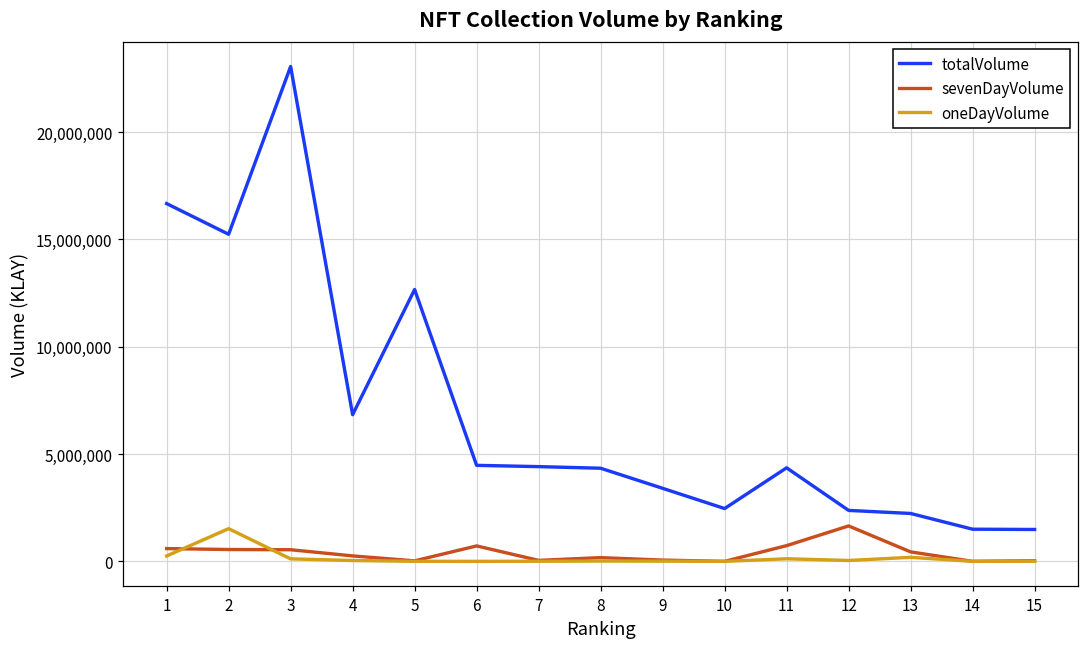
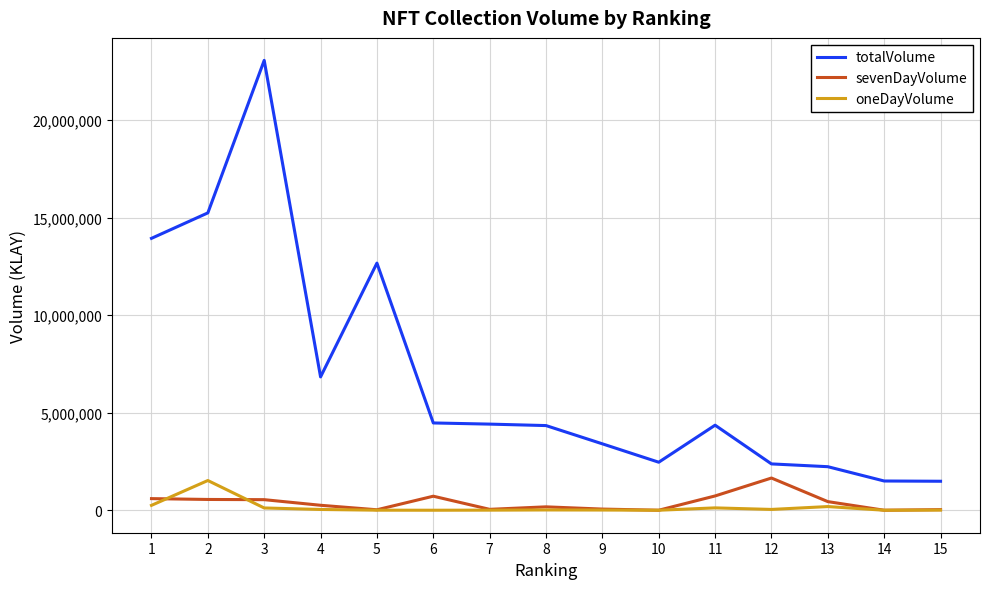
  {
    "totalVolume": {
-     "1": "16,700,000",
+     "1": "13,900,000",
      "2": "15,200,000",
      "3": "23,100,000",
      "4": "6,800,000",
      "5": "12,700,000",
      "6": "4,500,000",
      "7": "4,400,000",
      "8": "4,300,000",
      "9": "3,400,000",
      "10": "2,500,000",
      "11": "4,400,000",
      "12": "2,400,000",
      "13": "2,200,000",
      "14": "1,500,000",
      "15": "1,500,000"
    },
    "sevenDayVolume": {
      "1": "600,000",
      "2": "600,000",
      "3": "500,000",
      "4": "300,000",
      "6": "700,000",
      "8": "200,000",
      "11": "700,000",
      "12": "1,700,000",
      "13": "400,000"
    },
    "oneDayVolume": {
      "1": "300,000",
      "2": "1,500,000",
      "3": "100,000",
      "4": "0",
      "6": "0",
      "8": "0",
      "11": "100,000",
      "12": "0",
      "13": "200,000"
    }
  }
